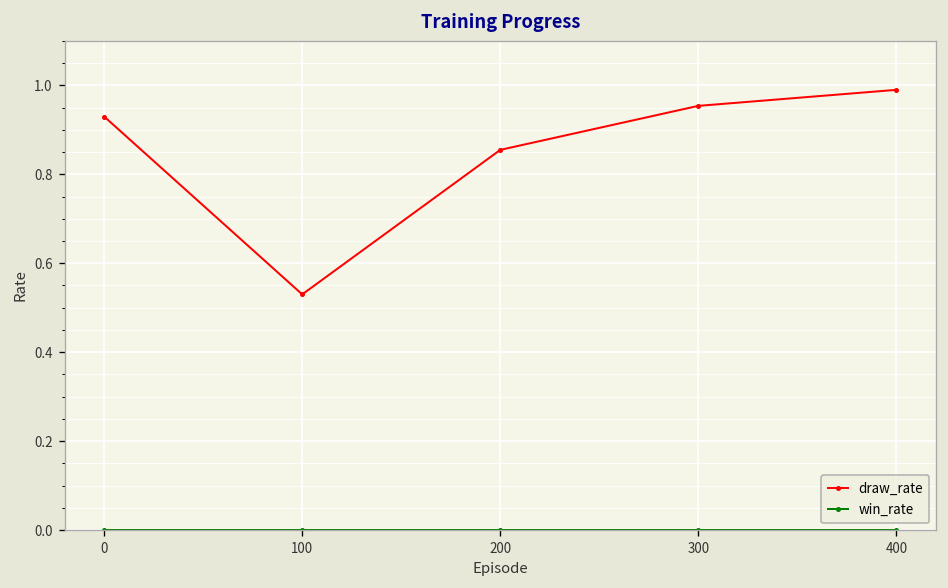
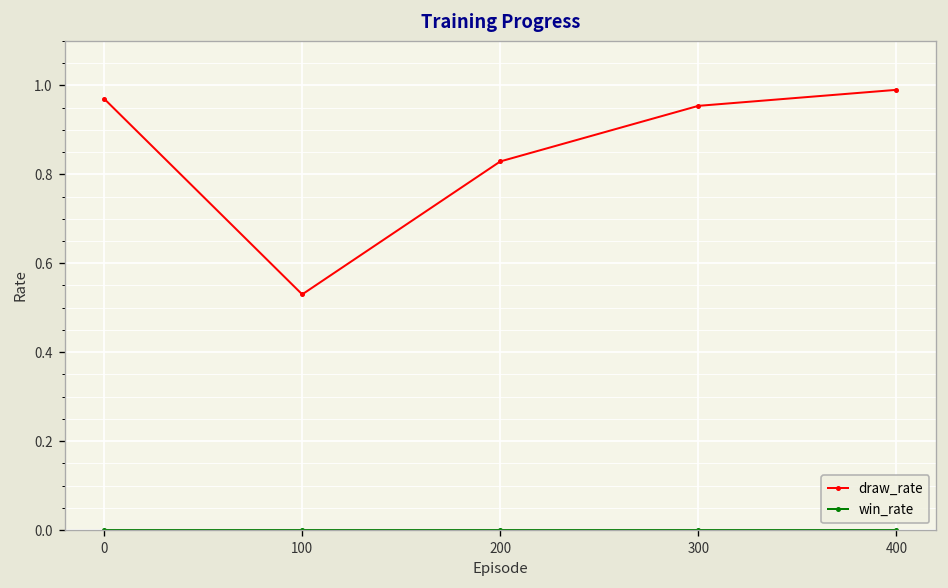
  {
    "draw_rate": {
-     "0": 0.93,
+     "0": 0.97,
      "100": 0.53,
-     "200": 0.86,
+     "200": 0.83,
      "300": 0.95,
      "400": 0.99
    },
    "win_rate": {
      "0": 0.00,
      "100": 0.00,
      "200": 0.00,
      "300": 0.00,
      "400": 0.00
    }
  }
